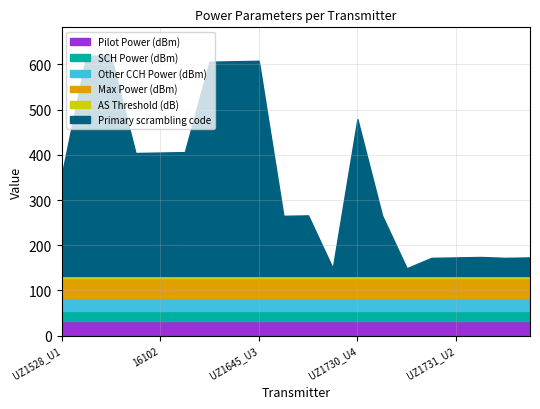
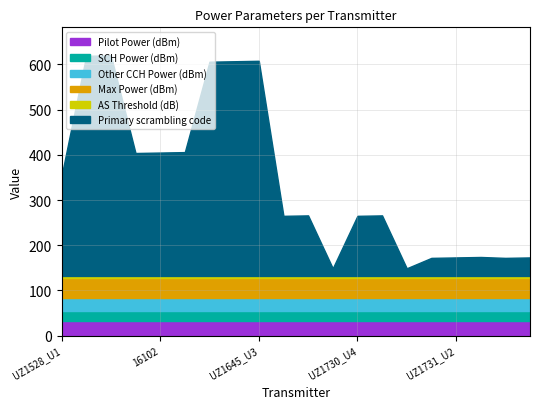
  {
    "Primary scrambling code": {
      "UZ1528_U1": 220,
      "16102": 270,
      "UZ1645_U3": 480,
-     "UZ1730_U4": 350,
+     "UZ1730_U4": 130,
      "UZ1731_U2": 40
    }
  }
